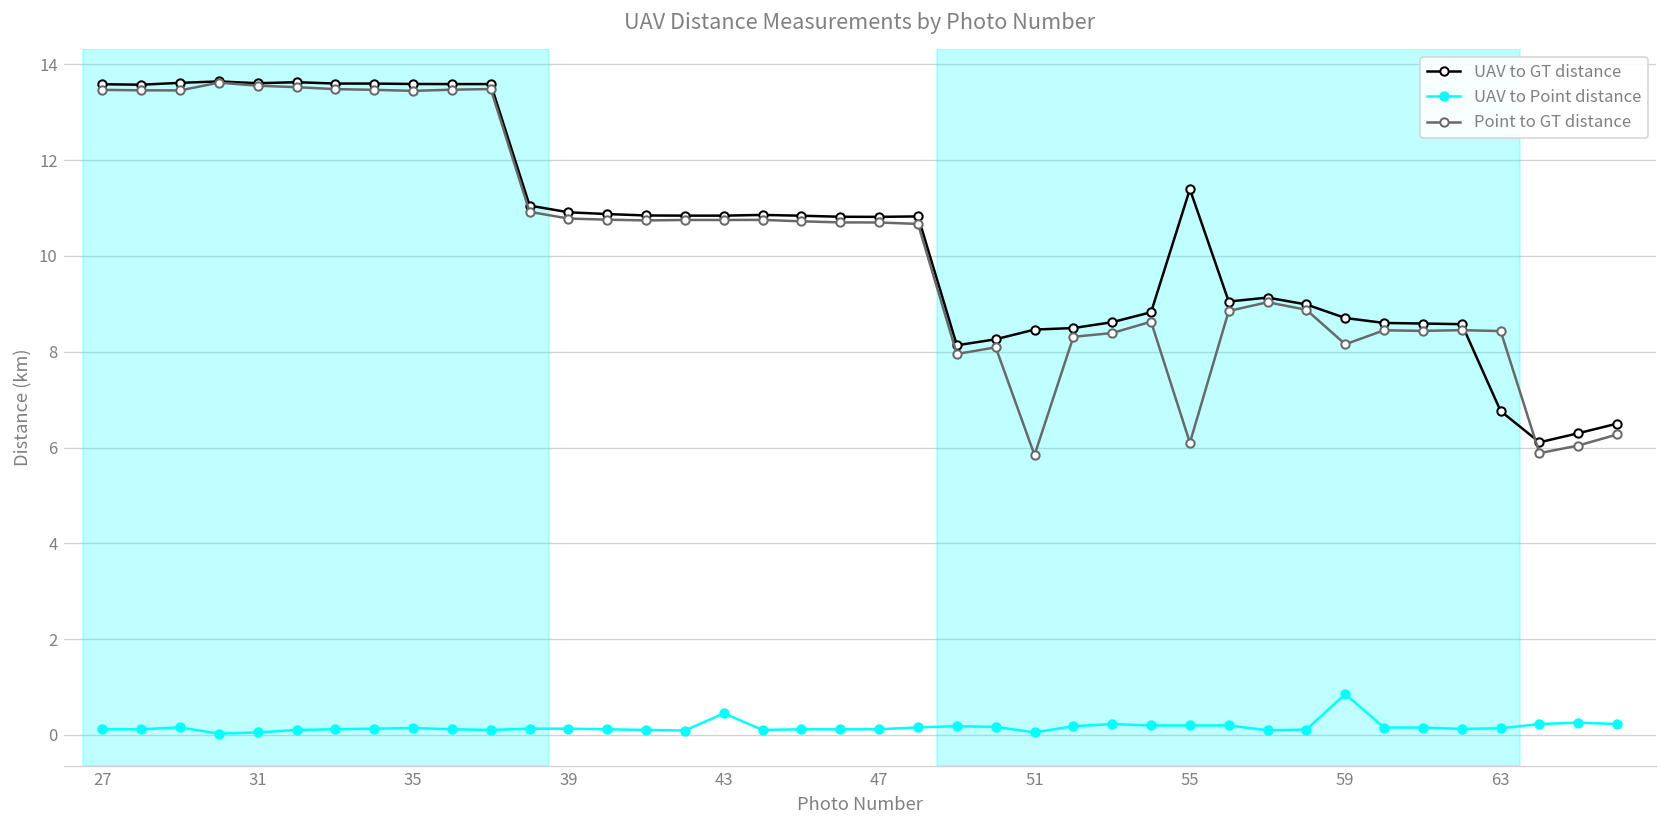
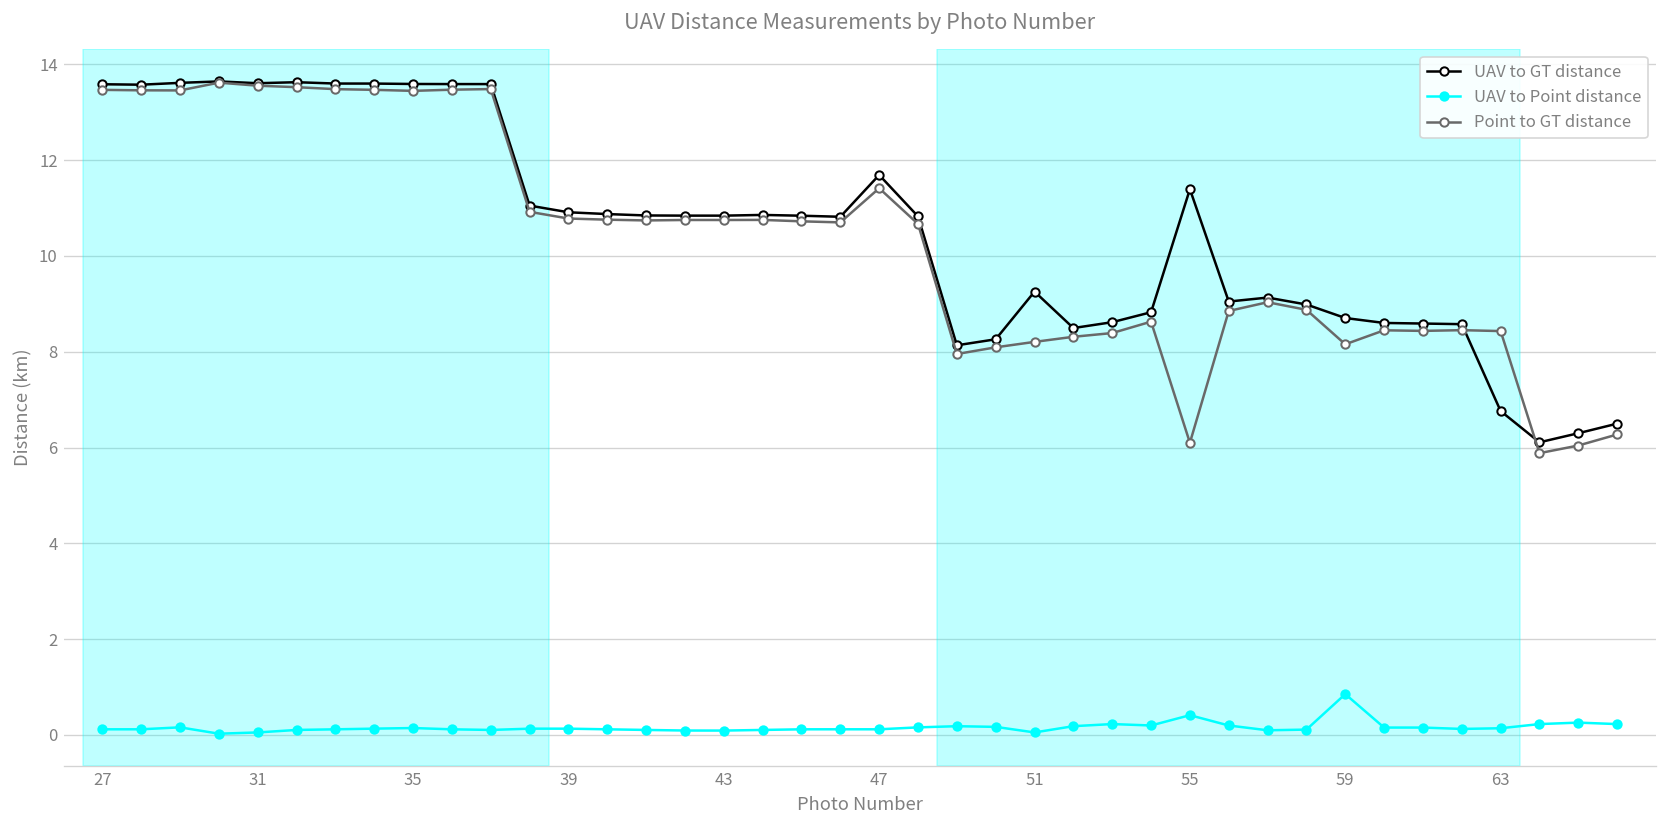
  {
    "UAV to GT distance": {
      "43": 10.8,
-     "47": 10.8,
-     "51": 8.5,
+     "47": 11.7,
+     "51": 9.3,
      "55": 11.4,
      "59": 8.7,
      "63": 6.8
    },
    "UAV to Point distance": {
-     "43": 0.4,
+     "43": 0.1,
      "47": 0.1,
      "51": 0.1,
-     "55": 0.2,
+     "55": 0.4,
      "59": 0.9,
      "63": 0.1
    },
    "Point to GT distance": {
      "43": 10.8,
-     "47": 10.7,
-     "51": 5.8,
+     "47": 11.4,
+     "51": 8.2,
      "55": 6.1,
      "59": 8.2,
      "63": 8.4
    }
  }
